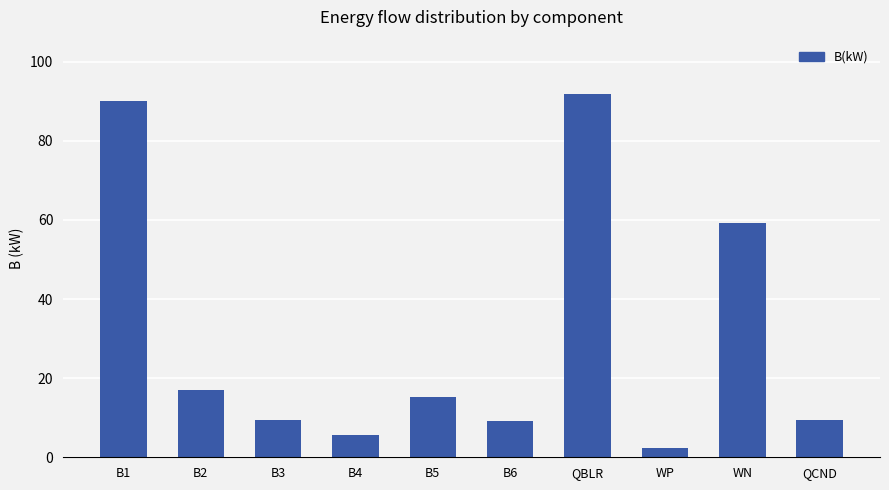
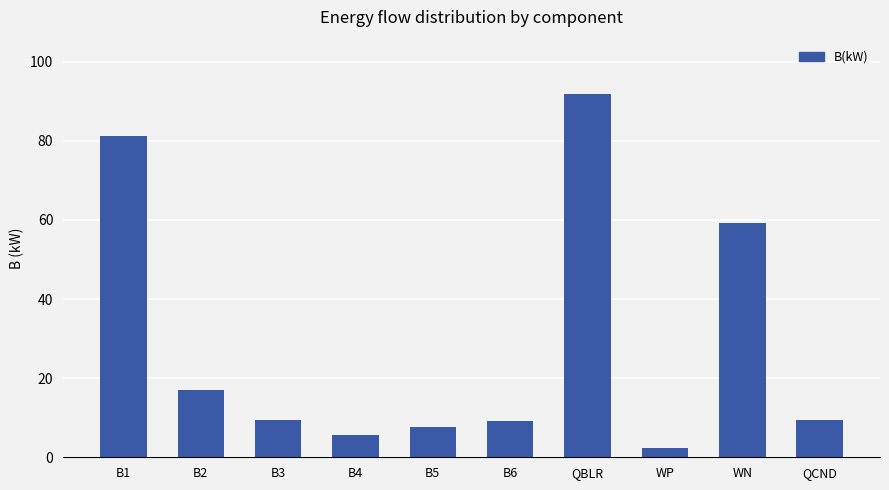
  {
-   "B1": 90,
+   "B1": 81,
    "B2": 17,
    "B3": 9,
    "B4": 6,
-   "B5": 15,
+   "B5": 8,
    "B6": 9,
    "QBLR": 92,
    "WP": 2,
    "WN": 59,
    "QCND": 9
  }
